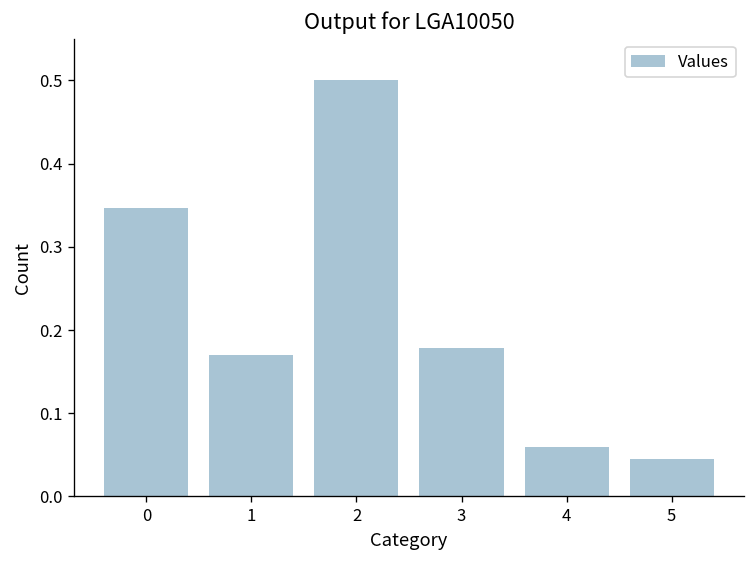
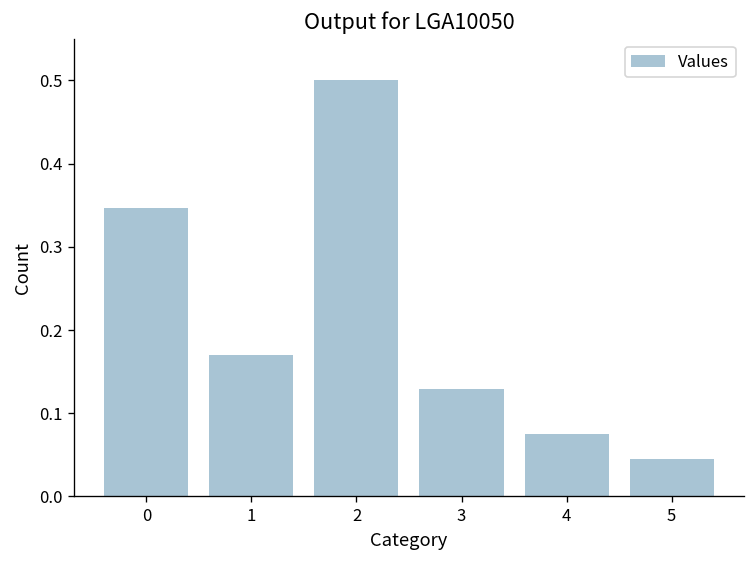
  {
    "0": 0.35,
    "1": 0.17,
    "2": 0.50,
-   "3": 0.18,
-   "4": 0.06,
+   "3": 0.13,
+   "4": 0.08,
    "5": 0.04
  }
